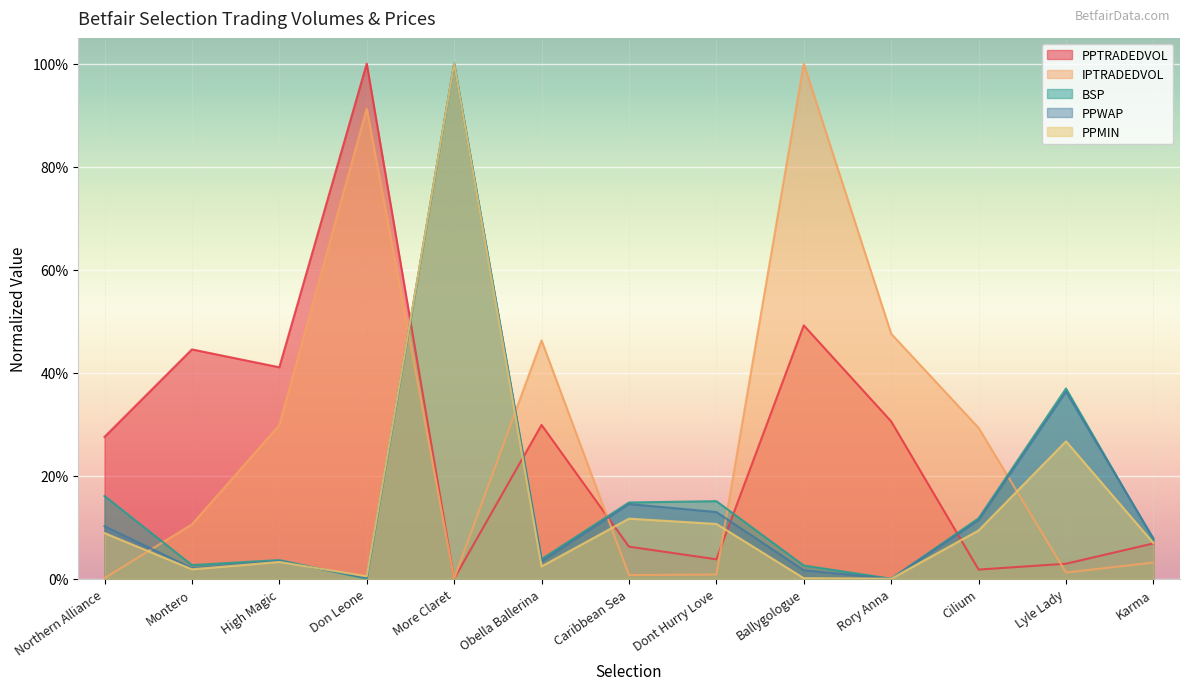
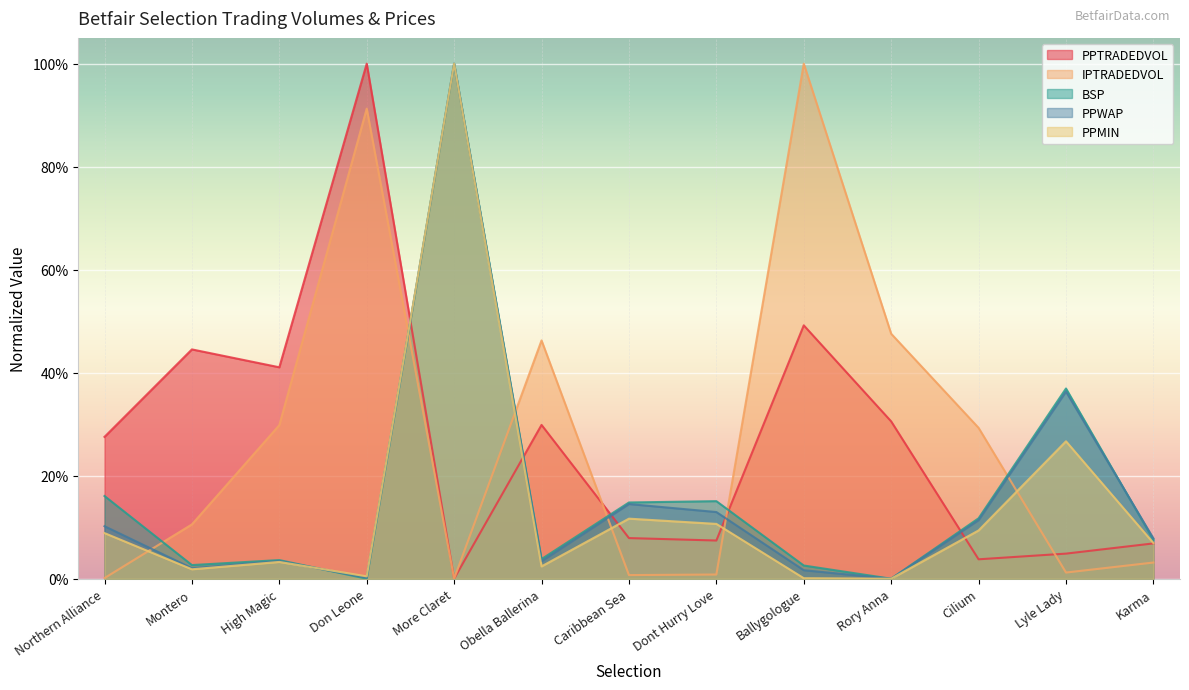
  {
    "PPTRADEDVOL": {
      "Northern Alliance": "28%",
      "Montero": "45%",
      "High Magic": "41%",
      "Don Leone": "100%",
      "Obella Ballerina": "30%",
-     "Caribbean Sea": "6%",
-     "Dont Hurry Love": "4%",
+     "Caribbean Sea": "8%",
+     "Dont Hurry Love": "7%",
      "Ballygologue": "49%",
      "Rory Anna": "31%",
-     "Cilium": "2%",
-     "Lyle Lady": "3%"
+     "Cilium": "4%",
+     "Lyle Lady": "5%"
    }
  }
